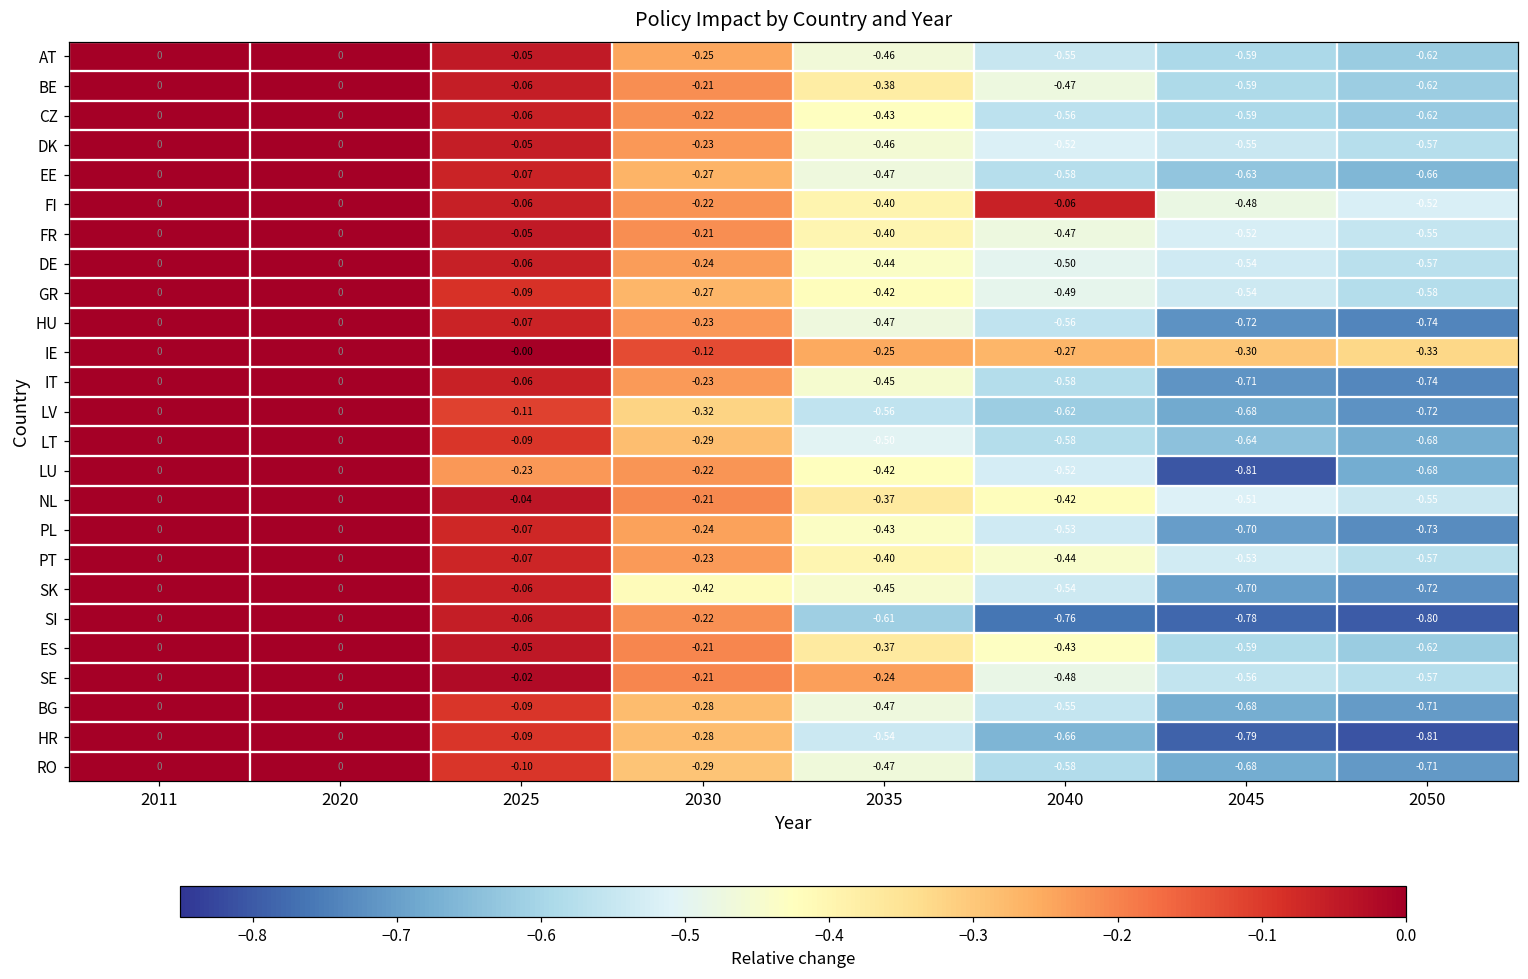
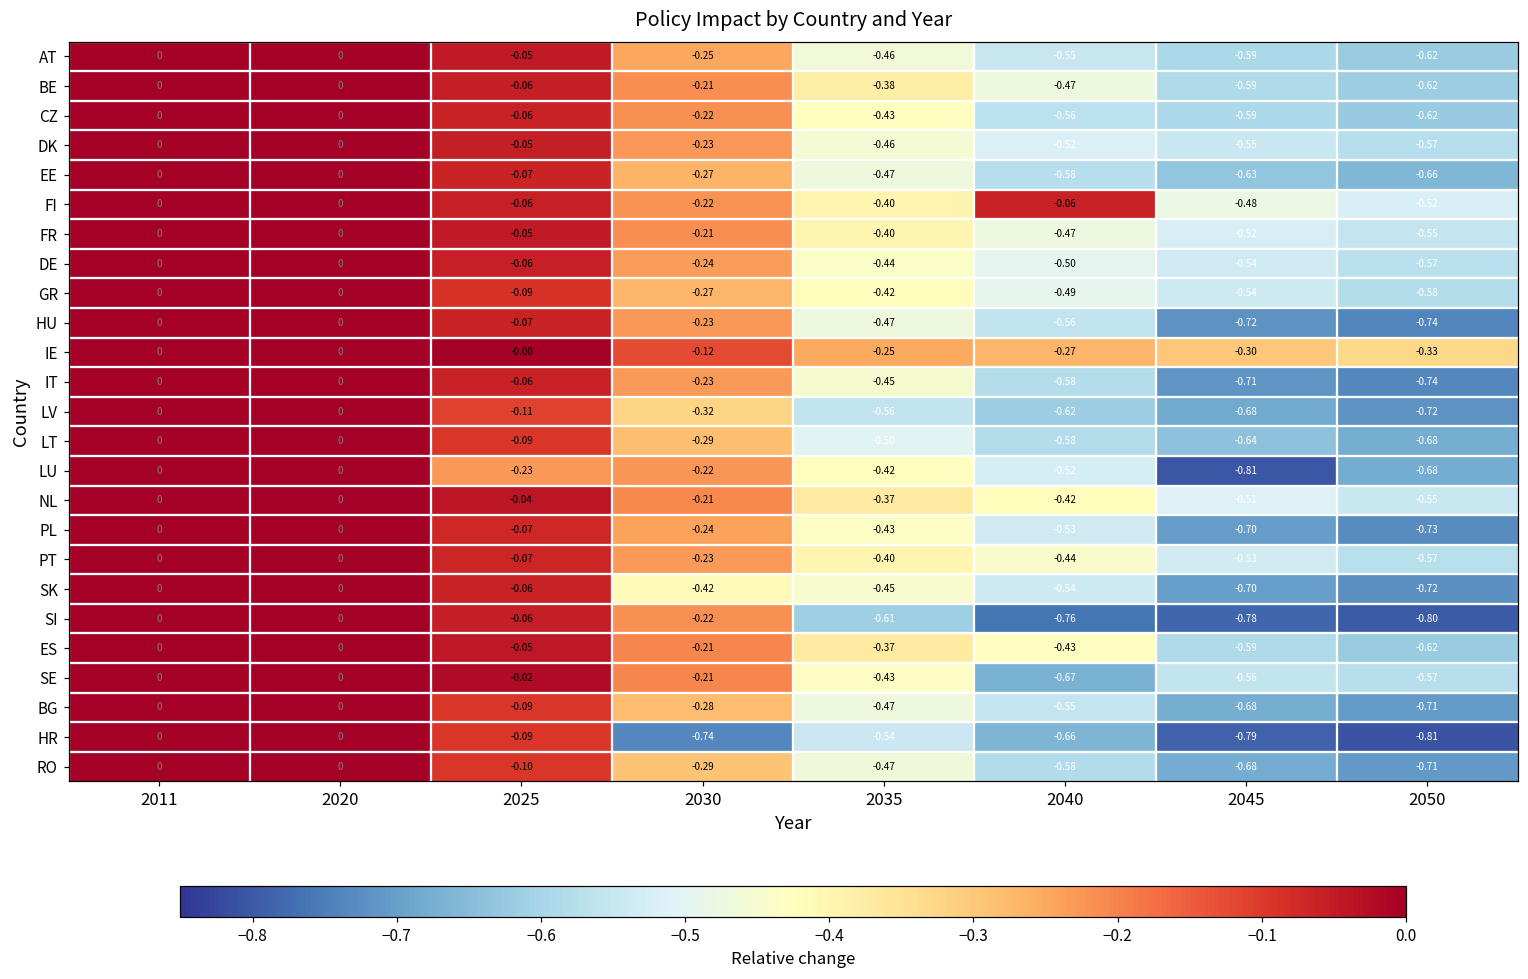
  {
    "AT": {
      "2011": 0,
      "2020": 0,
      "2025": -0.05,
      "2030": -0.25,
      "2035": -0.46,
      "2040": -0.55,
      "2045": -0.59,
      "2050": -0.62
    },
    "BE": {
      "2011": 0,
      "2020": 0,
      "2025": -0.06,
      "2030": -0.21,
      "2035": -0.38,
      "2040": -0.47,
      "2045": -0.59,
      "2050": -0.62
    },
    "CZ": {
      "2011": 0,
      "2020": 0,
      "2025": -0.06,
      "2030": -0.22,
      "2035": -0.43,
      "2040": -0.56,
      "2045": -0.59,
      "2050": -0.62
    },
    "DK": {
      "2011": 0,
      "2020": 0,
      "2025": -0.05,
      "2030": -0.23,
      "2035": -0.46,
      "2045": -0.55,
      "2050": -0.57
    },
    "EE": {
      "2011": 0,
      "2020": 0,
      "2025": -0.07,
      "2030": -0.27,
      "2035": -0.47,
      "2040": -0.58,
      "2045": -0.63,
      "2050": -0.66
    },
    "FI": {
      "2011": 0,
      "2020": 0,
      "2025": -0.06,
      "2030": -0.22,
      "2035": -0.40,
      "2040": -0.06,
      "2045": -0.48
    },
    "FR": {
      "2011": 0,
      "2020": 0,
      "2025": -0.05,
      "2030": -0.21,
      "2035": -0.40,
      "2040": -0.47,
      "2050": -0.55
    },
    "DE": {
      "2011": 0,
      "2020": 0,
      "2025": -0.06,
      "2030": -0.24,
      "2035": -0.44,
      "2040": -0.50,
      "2045": -0.54,
      "2050": -0.57
    },
    "GR": {
      "2011": 0,
      "2020": 0,
      "2025": -0.09,
      "2030": -0.27,
      "2035": -0.42,
      "2040": -0.49,
      "2045": -0.54,
      "2050": -0.58
    },
    "HU": {
      "2011": 0,
      "2020": 0,
      "2025": -0.07,
      "2030": -0.23,
      "2035": -0.47,
      "2040": -0.56,
      "2045": -0.72,
      "2050": -0.74
    },
    "IE": {
      "2011": 0,
      "2020": 0,
      "2025": -0.00,
      "2030": -0.12,
      "2035": -0.25,
      "2040": -0.27,
      "2045": -0.30,
      "2050": -0.33
    },
    "IT": {
      "2011": 0,
      "2020": 0,
      "2025": -0.06,
      "2030": -0.23,
      "2035": -0.45,
      "2040": -0.58,
      "2045": -0.71,
      "2050": -0.74
    },
    "LV": {
      "2011": 0,
      "2020": 0,
      "2025": -0.11,
      "2030": -0.32,
      "2035": -0.56,
      "2040": -0.62,
      "2045": -0.68,
      "2050": -0.72
    },
    "LT": {
      "2011": 0,
      "2020": 0,
      "2025": -0.09,
      "2030": -0.29,
      "2040": -0.58,
      "2045": -0.64,
      "2050": -0.68
    },
    "LU": {
      "2011": 0,
      "2020": 0,
      "2025": -0.23,
      "2030": -0.22,
      "2035": -0.42,
      "2045": -0.81,
      "2050": -0.68
    },
    "NL": {
      "2011": 0,
      "2020": 0,
      "2025": -0.04,
      "2030": -0.21,
      "2035": -0.37,
      "2040": -0.42,
      "2050": -0.55
    },
    "PL": {
      "2011": 0,
      "2020": 0,
      "2025": -0.07,
      "2030": -0.24,
      "2035": -0.43,
      "2040": -0.53,
      "2045": -0.70,
      "2050": -0.73
    },
    "PT": {
      "2011": 0,
      "2020": 0,
      "2025": -0.07,
      "2030": -0.23,
      "2035": -0.40,
      "2040": -0.44,
      "2050": -0.57
    },
    "SK": {
      "2011": 0,
      "2020": 0,
      "2025": -0.06,
      "2030": -0.42,
      "2035": -0.45,
      "2040": -0.54,
      "2045": -0.70,
      "2050": -0.72
    },
    "SI": {
      "2011": 0,
      "2020": 0,
      "2025": -0.06,
      "2030": -0.22,
      "2035": -0.61,
      "2040": -0.76,
      "2045": -0.78,
      "2050": -0.80
    },
    "ES": {
      "2011": 0,
      "2020": 0,
      "2025": -0.05,
      "2030": -0.21,
      "2035": -0.37,
      "2040": -0.43,
      "2045": -0.59,
      "2050": -0.62
    },
    "SE": {
      "2011": 0,
      "2020": 0,
      "2025": -0.02,
      "2030": -0.21,
-     "2035": -0.24,
-     "2040": -0.48,
+     "2035": -0.43,
+     "2040": -0.67,
      "2045": -0.56,
      "2050": -0.57
    },
    "BG": {
      "2011": 0,
      "2020": 0,
      "2025": -0.09,
      "2030": -0.28,
      "2035": -0.47,
      "2040": -0.55,
      "2045": -0.68,
      "2050": -0.71
    },
    "HR": {
      "2011": 0,
      "2020": 0,
      "2025": -0.09,
-     "2030": -0.28,
+     "2030": -0.74,
      "2035": -0.54,
      "2040": -0.66,
      "2045": -0.79,
      "2050": -0.81
    },
    "RO": {
      "2011": 0,
      "2020": 0,
      "2025": -0.10,
      "2030": -0.29,
      "2035": -0.47,
      "2040": -0.58,
      "2045": -0.68,
      "2050": -0.71
    }
  }
